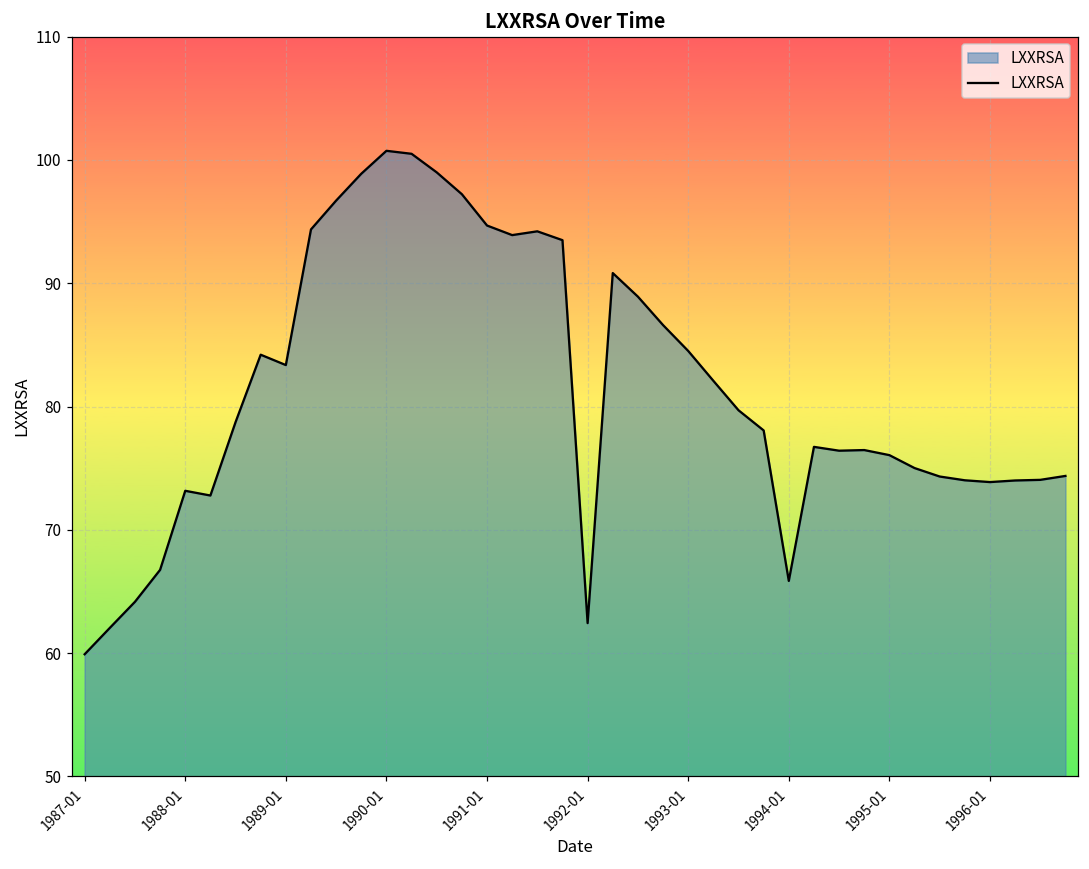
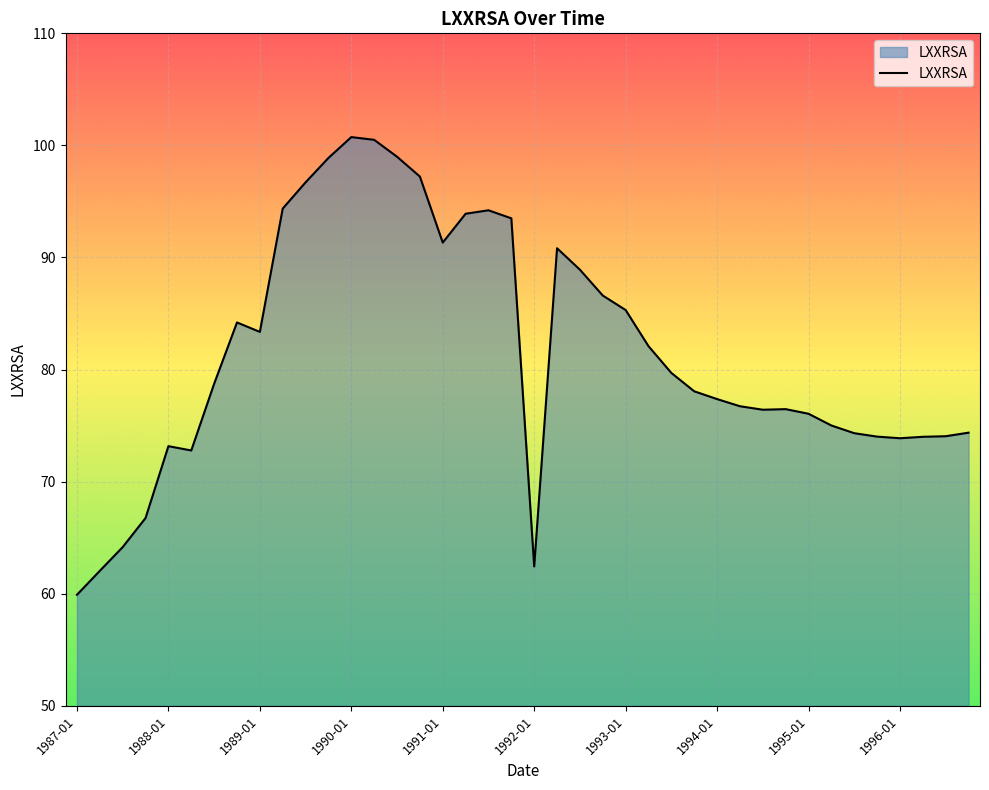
  {
    "1987-01": 59.9,
    "1988-01": 73.2,
    "1989-01": 83.4,
    "1990-01": 100.7,
-   "1991-01": 94.7,
+   "1991-01": 91.3,
    "1992-01": 62.4,
-   "1993-01": 84.5,
-   "1994-01": 65.9,
+   "1993-01": 85.3,
+   "1994-01": 77.4,
    "1995-01": 76.1,
    "1996-01": 73.9
  }
